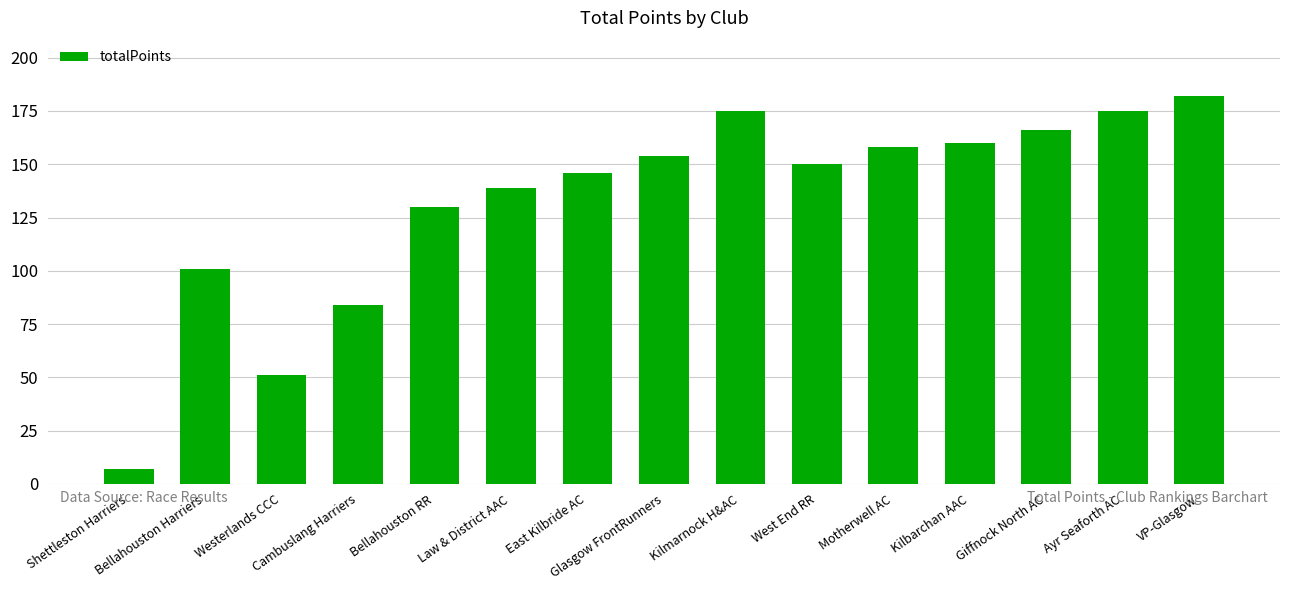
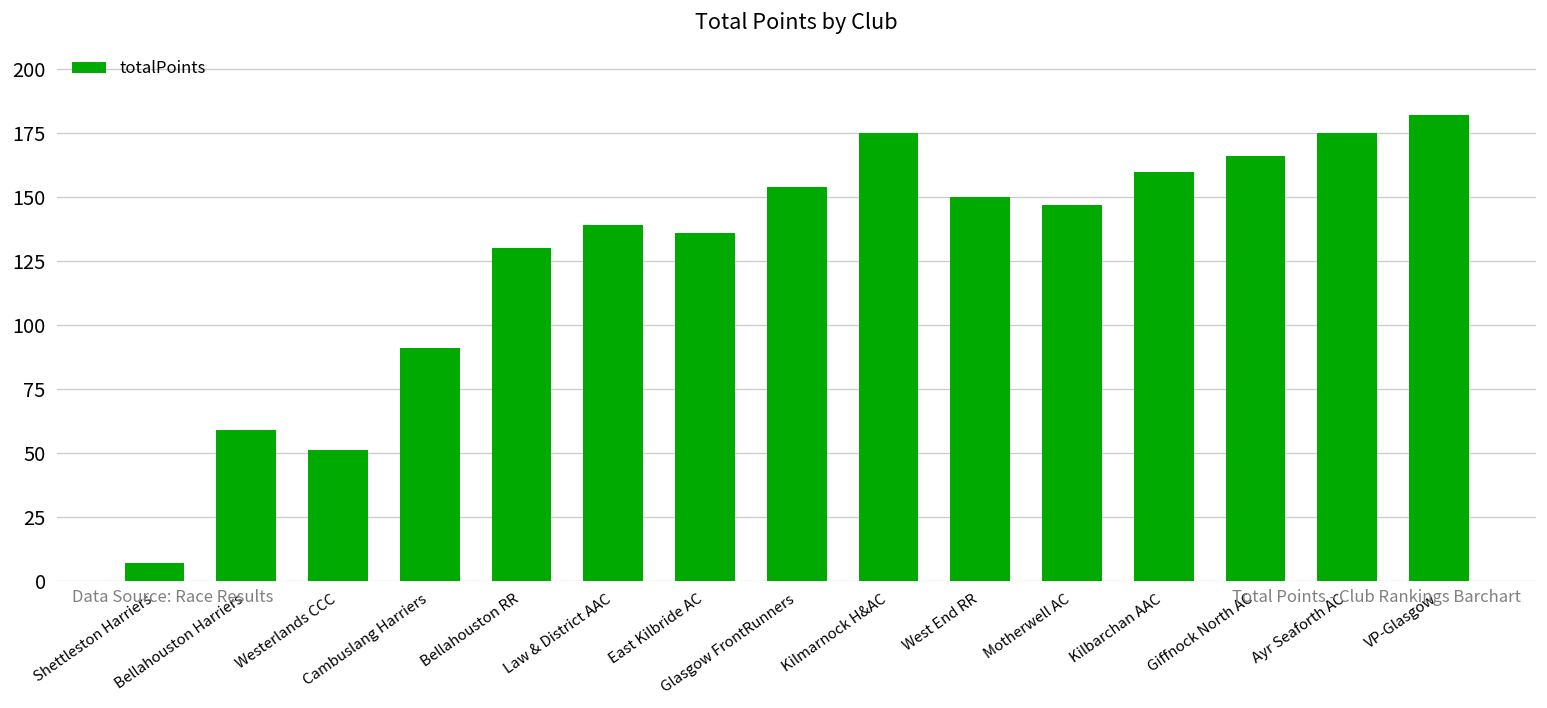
  {
    "Shettleston Harriers": 7,
-   "Bellahouston Harriers": 101,
+   "Bellahouston Harriers": 59,
    "Westerlands CCC": 51,
-   "Cambuslang Harriers": 84,
+   "Cambuslang Harriers": 91,
    "Bellahouston RR": 130,
    "Law & District AAC": 139,
-   "East Kilbride AC": 146,
+   "East Kilbride AC": 136,
    "Glasgow FrontRunners": 154,
    "Kilmarnock H&AC": 175,
    "West End RR": 150,
-   "Motherwell AC": 158,
+   "Motherwell AC": 147,
    "Kilbarchan AAC": 160,
    "Giffnock North AC": 166,
    "Ayr Seaforth AC": 175,
    "VP-Glasgow": 182
  }
